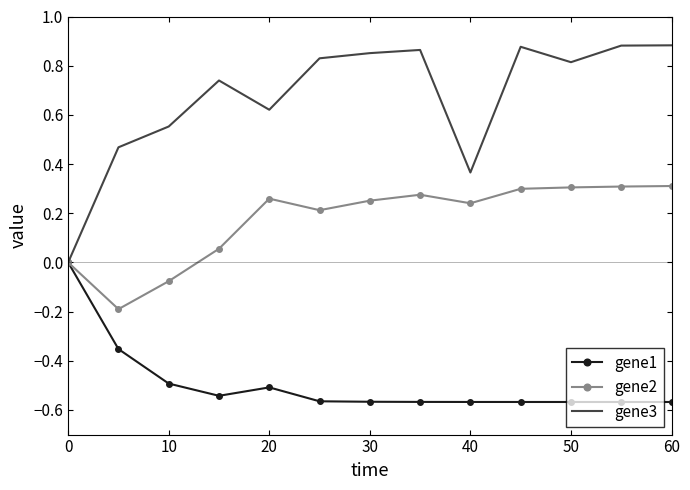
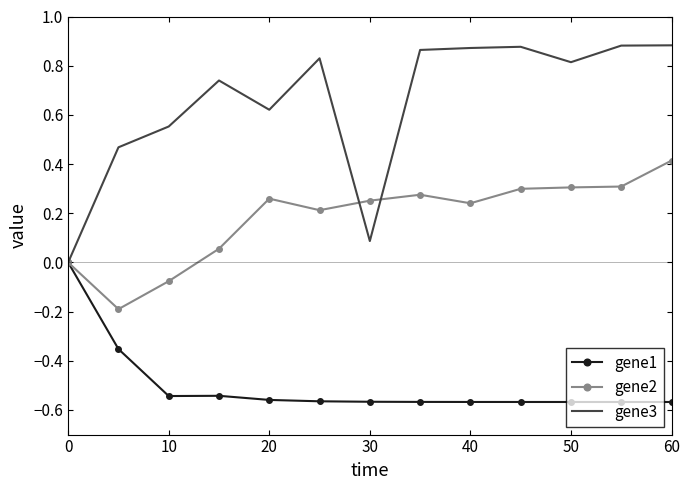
  {
    "gene1": {
-     "10": -0.49,
-     "20": -0.51,
+     "10": -0.54,
+     "20": -0.56,
      "30": -0.57,
      "40": -0.57,
      "60": -0.57
    },
    "gene2": {
      "10": -0.08,
      "20": 0.26,
      "30": 0.25,
      "40": 0.24,
      "50": 0.31,
-     "60": 0.31
+     "60": 0.41
    },
    "gene3": {
      "10": 0.55,
      "20": 0.62,
-     "30": 0.85,
-     "40": 0.37,
+     "30": 0.09,
+     "40": 0.87,
      "50": 0.81,
      "60": 0.88
    }
  }
